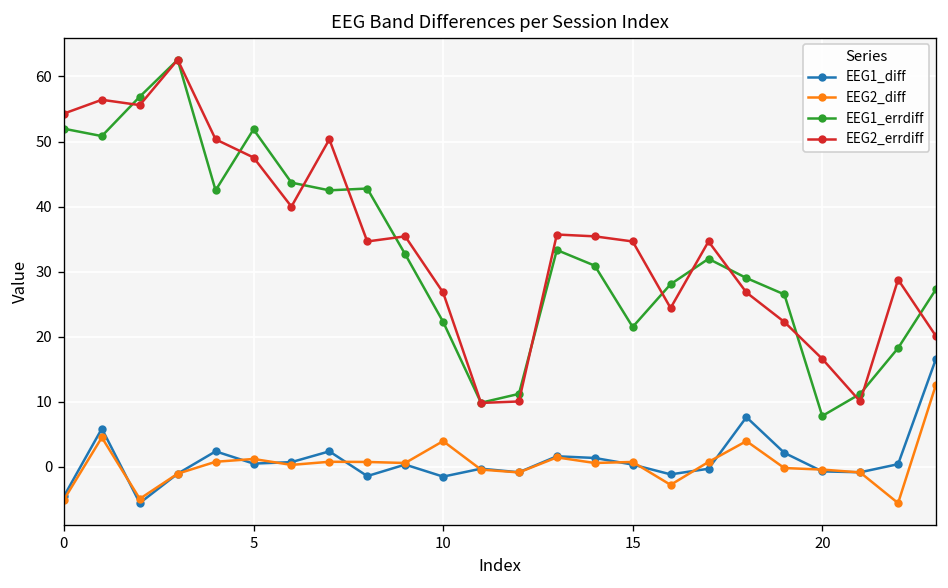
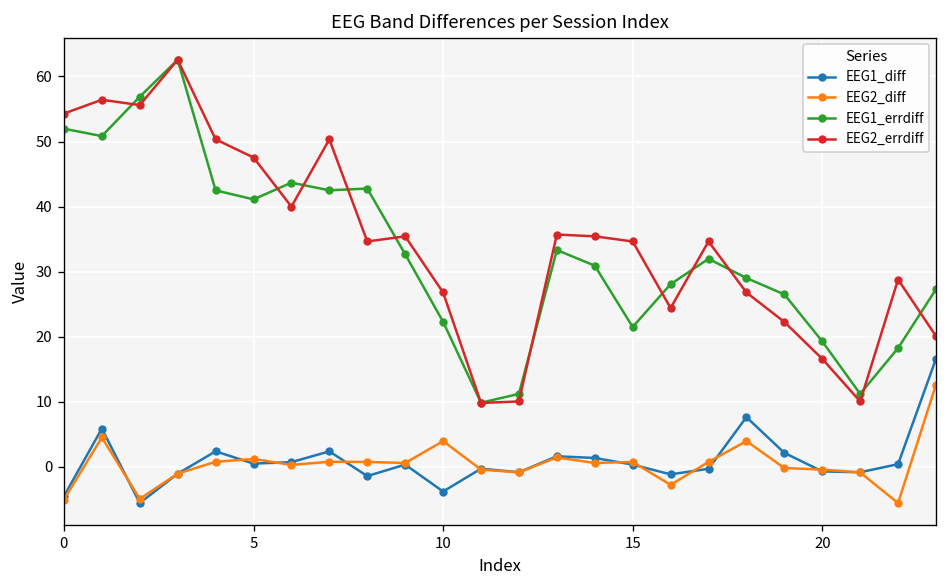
  {
    "EEG1_diff": {
      "0": -5,
      "5": 1,
-     "10": -1
+     "10": -4
    },
    "EEG2_diff": {
      "0": -5,
      "5": 1,
      "10": 4
    },
    "EEG1_errdiff": {
      "0": 52,
-     "5": 52,
+     "5": 41,
      "10": 22,
      "15": 22,
-     "20": 8
+     "20": 19
    },
    "EEG2_errdiff": {
      "0": 54,
      "5": 48,
      "10": 27,
      "15": 35,
      "20": 17
    }
  }
